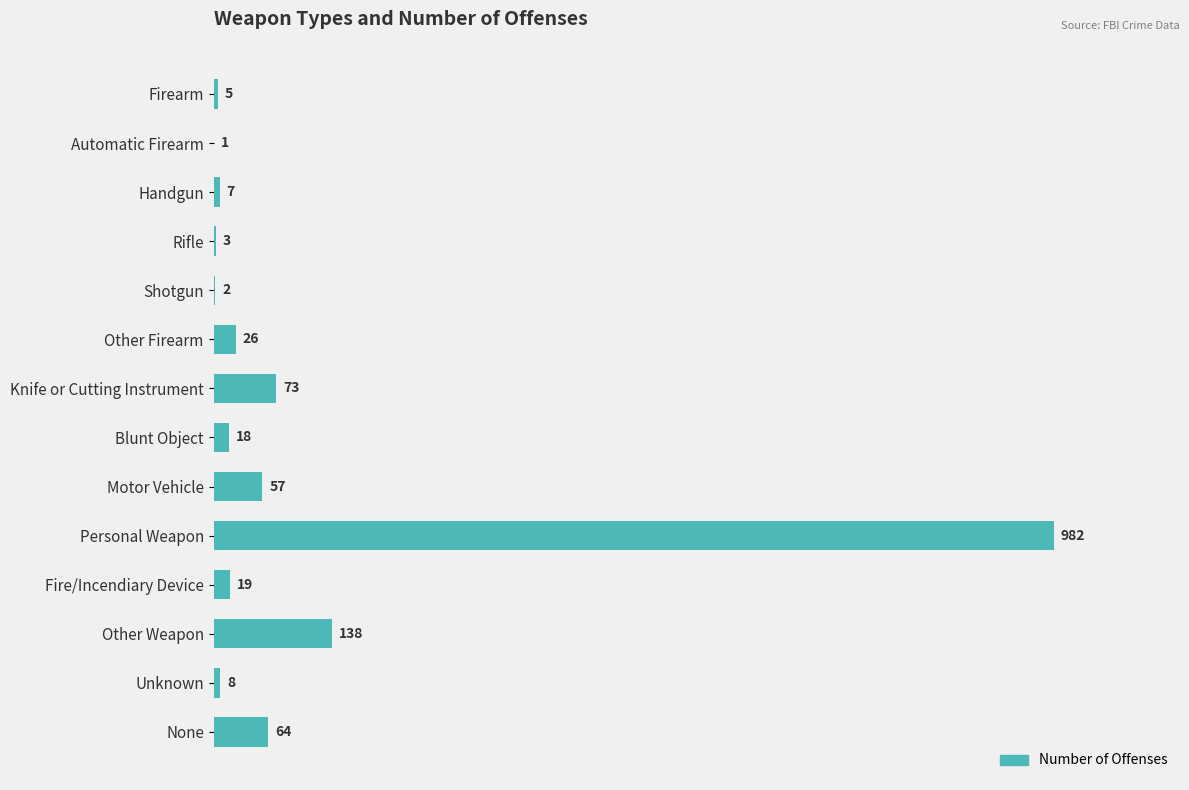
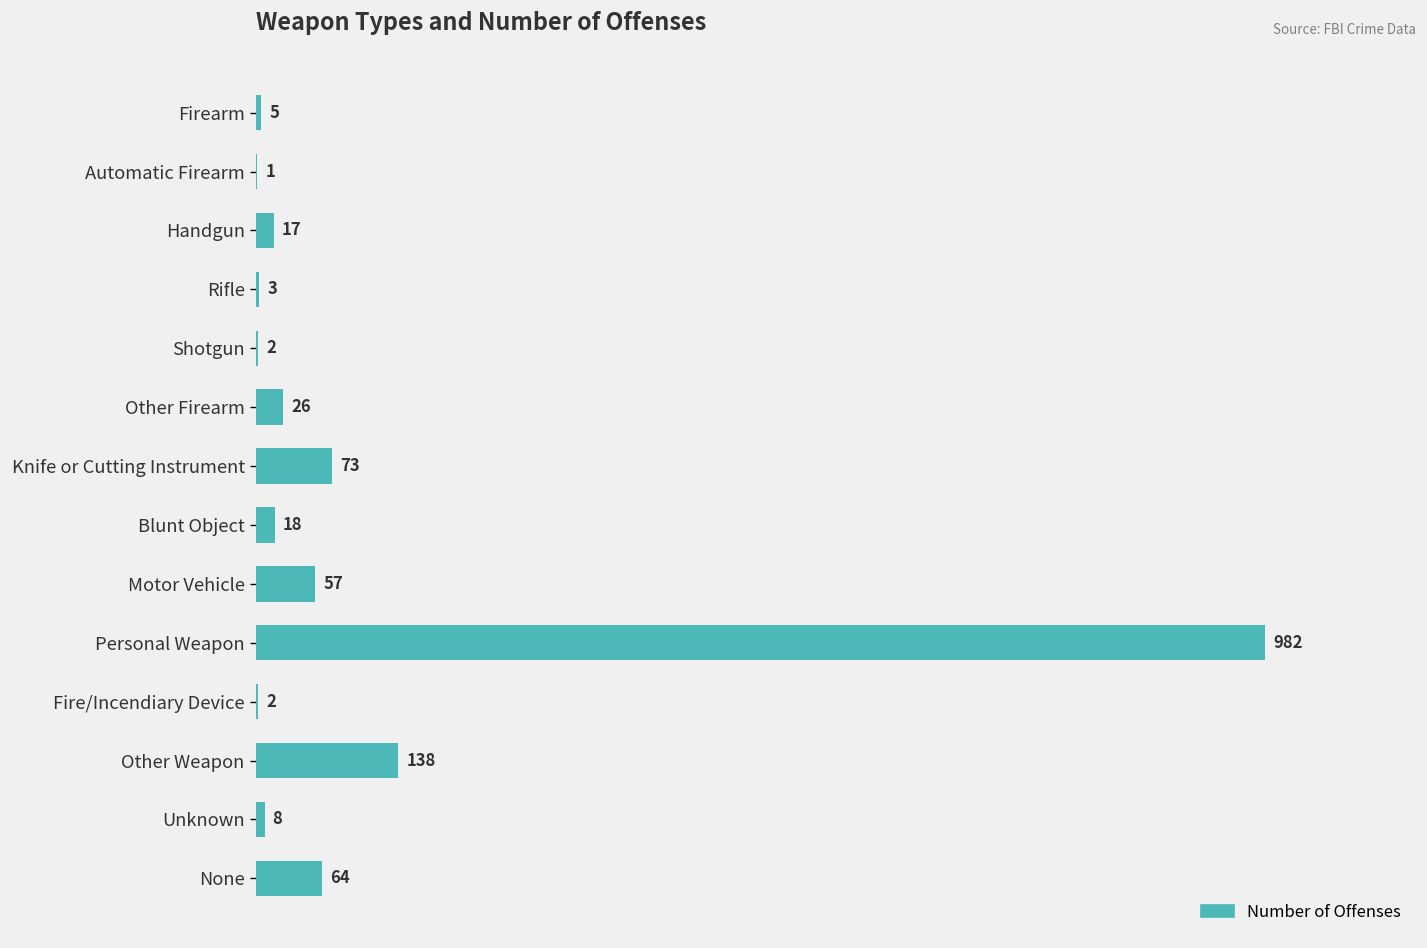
  {
    "Firearm": 5,
    "Automatic Firearm": 1,
-   "Handgun": 7,
+   "Handgun": 17,
    "Rifle": 3,
    "Shotgun": 2,
    "Other Firearm": 26,
    "Knife or Cutting Instrument": 73,
    "Blunt Object": 18,
    "Motor Vehicle": 57,
    "Personal Weapon": 982,
-   "Fire/Incendiary Device": 19,
+   "Fire/Incendiary Device": 2,
    "Other Weapon": 138,
    "Unknown": 8,
    "None": 64
  }
